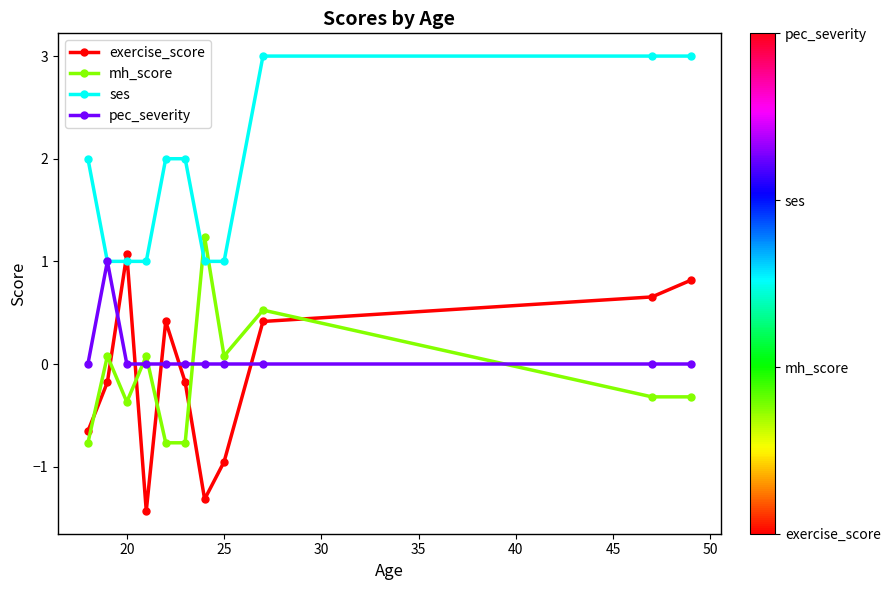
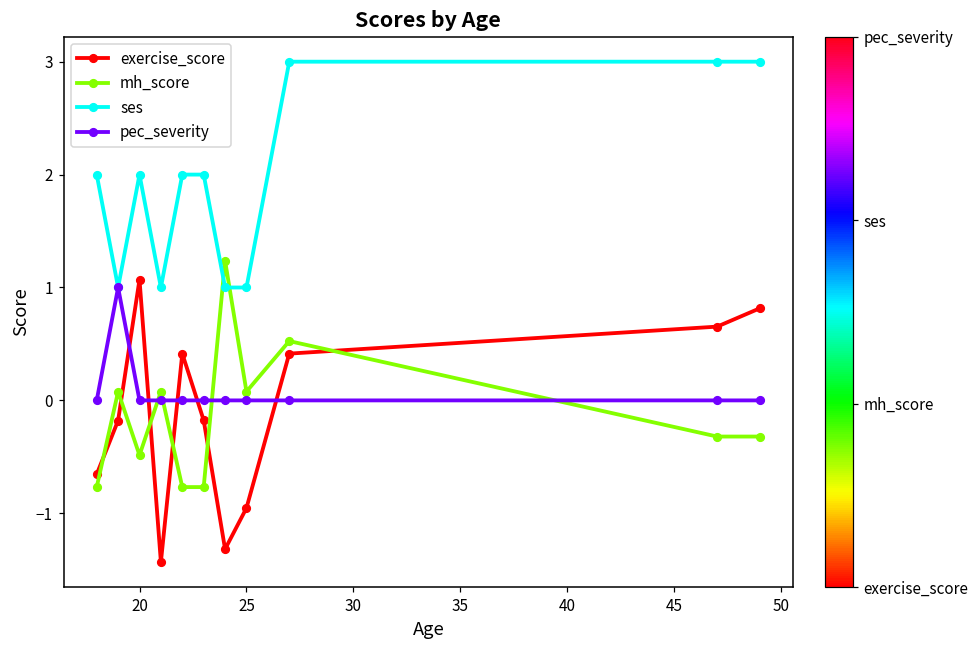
  {
    "exercise_score": {
      "20": 1.07,
      "25": -0.95
    },
    "mh_score": {
-     "20": -0.37,
+     "20": -0.49,
      "25": 0.08
    },
    "ses": {
-     "20": 1,
+     "20": 2,
      "25": 1
    },
    "pec_severity": {
      "20": 0.00,
      "25": 0.00
    }
  }
